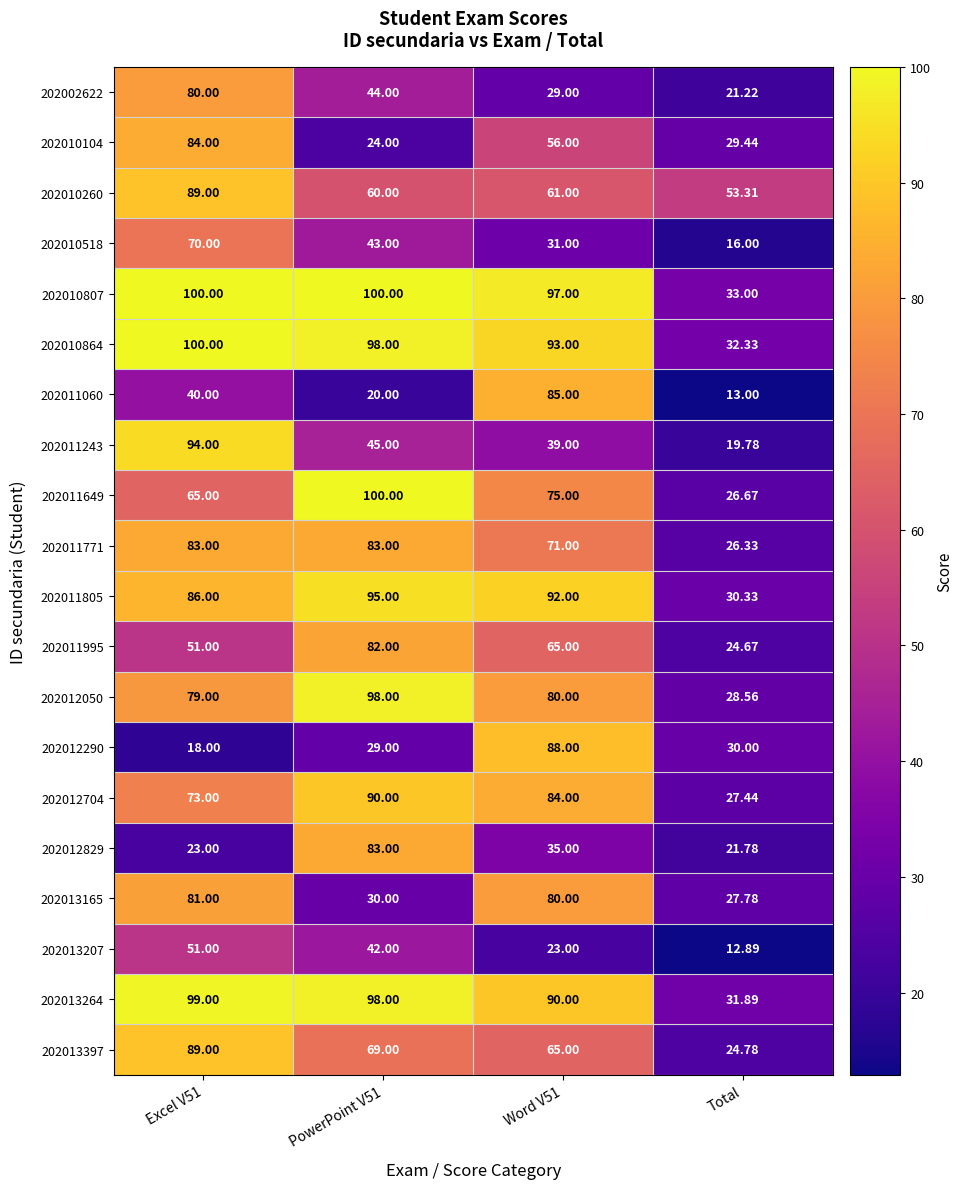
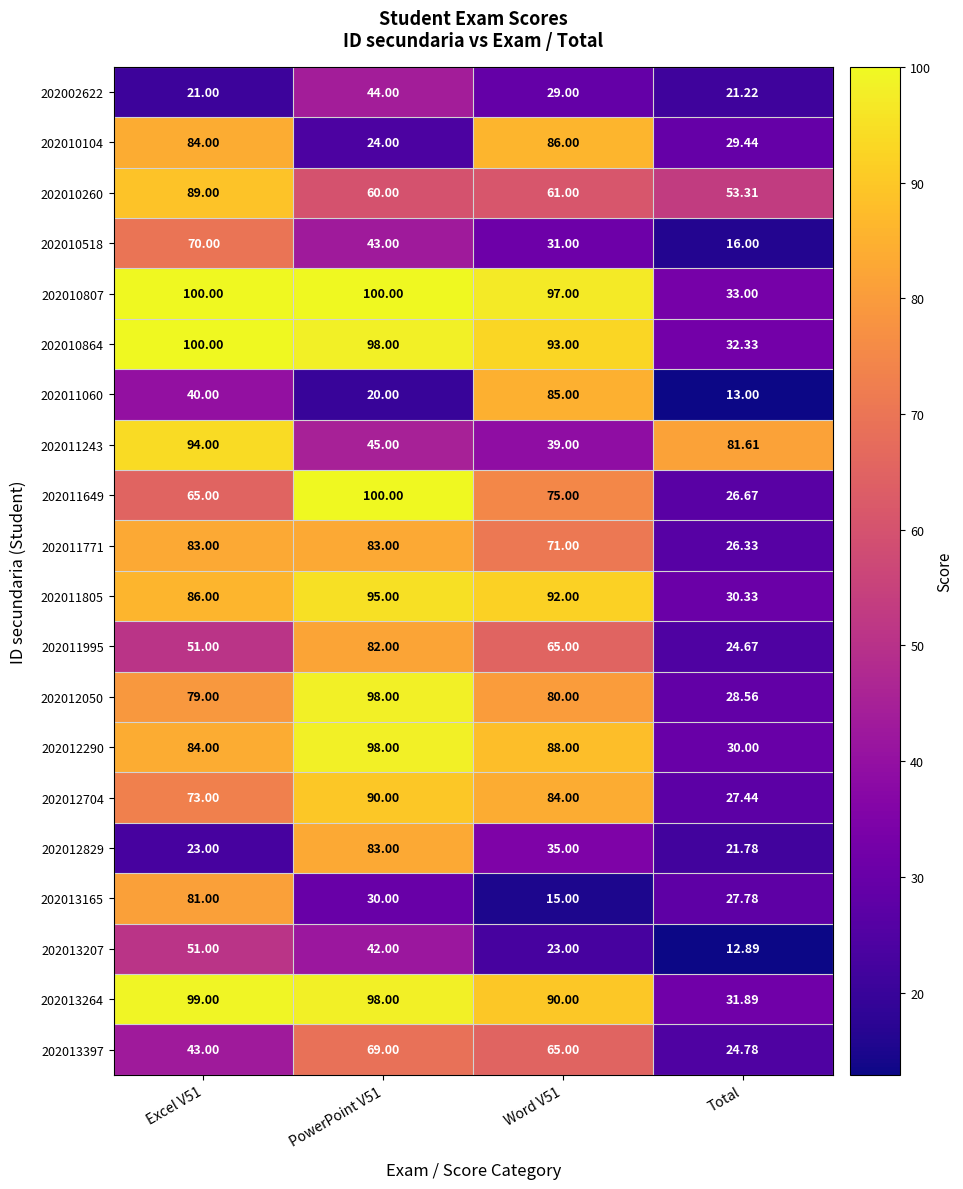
  {
    "202002622": {
-     "Excel V51": 80.00,
+     "Excel V51": 21.00,
      "PowerPoint V51": 44.00,
      "Word V51": 29.00,
      "Total": 21.22
    },
    "202010104": {
      "Excel V51": 84.00,
      "PowerPoint V51": 24.00,
-     "Word V51": 56.00,
+     "Word V51": 86.00,
      "Total": 29.44
    },
    "202010260": {
      "Excel V51": 89.00,
      "PowerPoint V51": 60.00,
      "Word V51": 61.00,
      "Total": 53.31
    },
    "202010518": {
      "Excel V51": 70.00,
      "PowerPoint V51": 43.00,
      "Word V51": 31.00,
      "Total": 16.00
    },
    "202010807": {
      "Excel V51": 100.00,
      "PowerPoint V51": 100.00,
      "Word V51": 97.00,
      "Total": 33.00
    },
    "202010864": {
      "Excel V51": 100.00,
      "PowerPoint V51": 98.00,
      "Word V51": 93.00,
      "Total": 32.33
    },
    "202011060": {
      "Excel V51": 40.00,
      "PowerPoint V51": 20.00,
      "Word V51": 85.00,
      "Total": 13.00
    },
    "202011243": {
      "Excel V51": 94.00,
      "PowerPoint V51": 45.00,
      "Word V51": 39.00,
-     "Total": 19.78
+     "Total": 81.61
    },
    "202011649": {
      "Excel V51": 65.00,
      "PowerPoint V51": 100.00,
      "Word V51": 75.00,
      "Total": 26.67
    },
    "202011771": {
      "Excel V51": 83.00,
      "PowerPoint V51": 83.00,
      "Word V51": 71.00,
      "Total": 26.33
    },
    "202011805": {
      "Excel V51": 86.00,
      "PowerPoint V51": 95.00,
      "Word V51": 92.00,
      "Total": 30.33
    },
    "202011995": {
      "Excel V51": 51.00,
      "PowerPoint V51": 82.00,
      "Word V51": 65.00,
      "Total": 24.67
    },
    "202012050": {
      "Excel V51": 79.00,
      "PowerPoint V51": 98.00,
      "Word V51": 80.00,
      "Total": 28.56
    },
    "202012290": {
-     "Excel V51": 18.00,
-     "PowerPoint V51": 29.00,
+     "Excel V51": 84.00,
+     "PowerPoint V51": 98.00,
      "Word V51": 88.00,
      "Total": 30.00
    },
    "202012704": {
      "Excel V51": 73.00,
      "PowerPoint V51": 90.00,
      "Word V51": 84.00,
      "Total": 27.44
    },
    "202012829": {
      "Excel V51": 23.00,
      "PowerPoint V51": 83.00,
      "Word V51": 35.00,
      "Total": 21.78
    },
    "202013165": {
      "Excel V51": 81.00,
      "PowerPoint V51": 30.00,
-     "Word V51": 80.00,
+     "Word V51": 15.00,
      "Total": 27.78
    },
    "202013207": {
      "Excel V51": 51.00,
      "PowerPoint V51": 42.00,
      "Word V51": 23.00,
      "Total": 12.89
    },
    "202013264": {
      "Excel V51": 99.00,
      "PowerPoint V51": 98.00,
      "Word V51": 90.00,
      "Total": 31.89
    },
    "202013397": {
-     "Excel V51": 89.00,
+     "Excel V51": 43.00,
      "PowerPoint V51": 69.00,
      "Word V51": 65.00,
      "Total": 24.78
    }
  }
